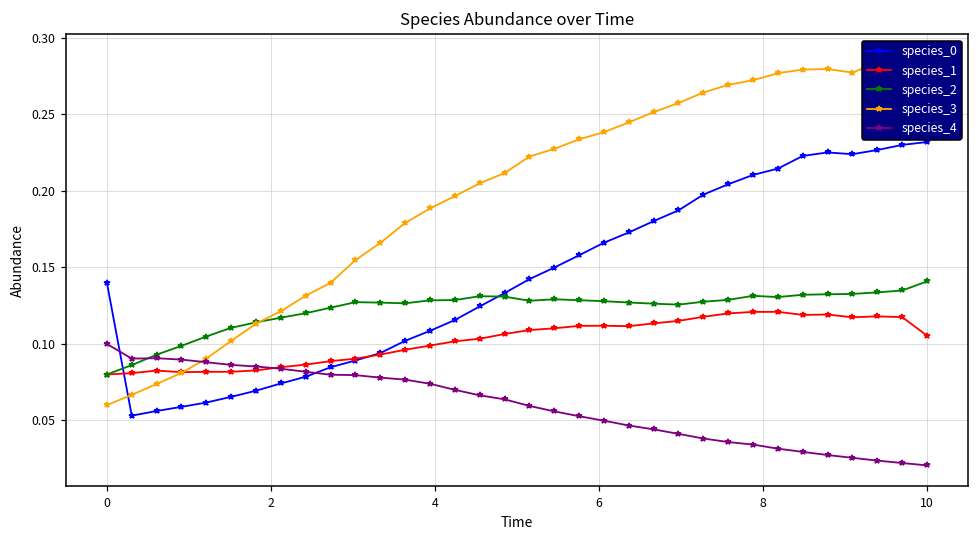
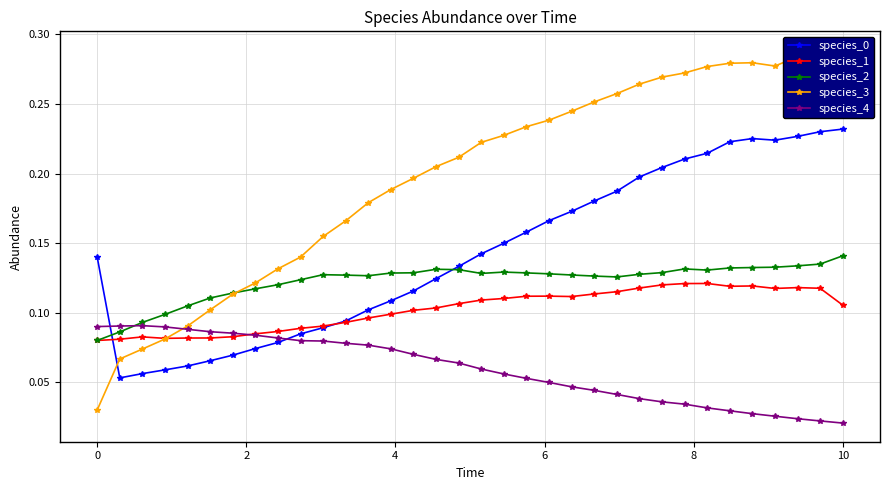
  {
    "species_0": {
      "0": 0.14,
      "10": 0.232
    },
    "species_1": {
      "10": 0.105
    },
    "species_2": {
      "10": 0.14
    },
    "species_3": {
-     "0": 0.06
+     "0": 0.03
    },
    "species_4": {
-     "0": 0.10,
+     "0": 0.09,
      "10": 0.02
    }
  }
